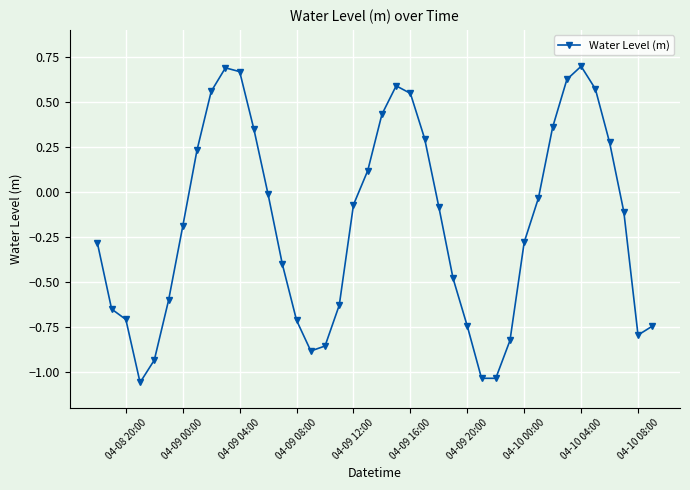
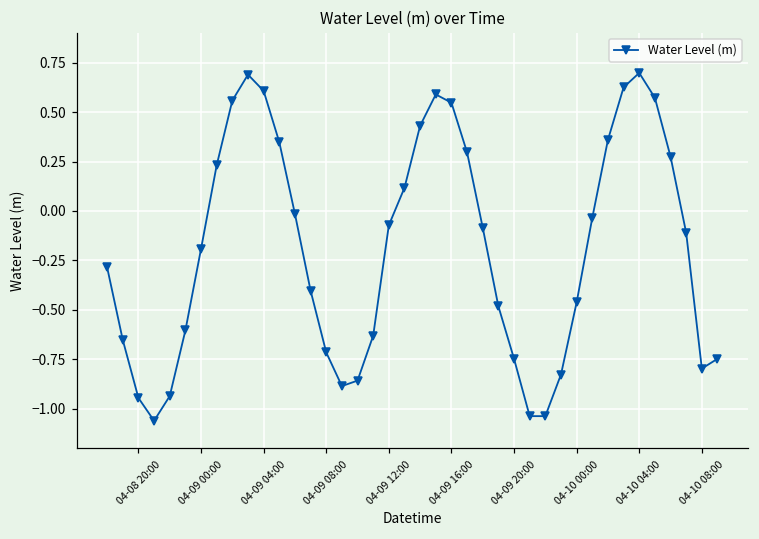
  {
-   "04-08 20:00": -0.71,
+   "04-08 20:00": -0.94,
    "04-09 00:00": -0.19,
-   "04-09 04:00": 0.67,
+   "04-09 04:00": 0.61,
    "04-09 08:00": -0.71,
    "04-09 12:00": -0.07,
    "04-09 16:00": 0.55,
    "04-09 20:00": -0.75,
-   "04-10 00:00": -0.28,
+   "04-10 00:00": -0.46,
    "04-10 04:00": 0.70,
    "04-10 08:00": -0.80
  }
